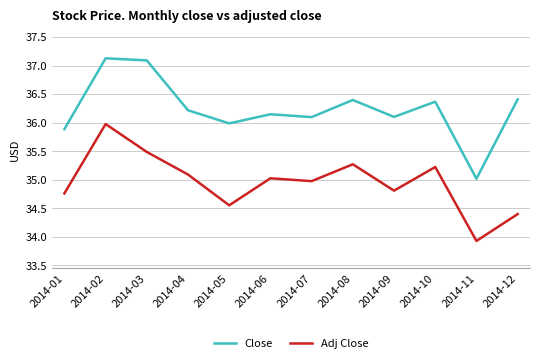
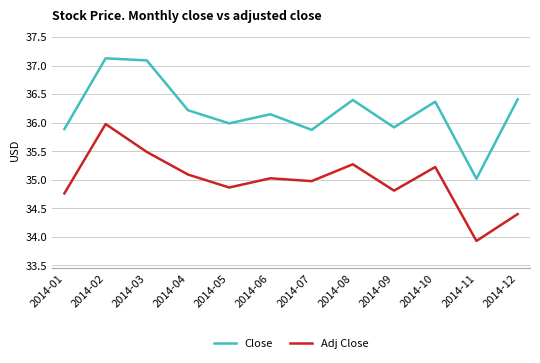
  {
    "Close": {
      "2014-01": 35.9,
      "2014-02": 37.1,
      "2014-03": 37.1,
      "2014-04": 36.2,
      "2014-05": 36.0,
      "2014-06": 36.2,
-     "2014-07": 36.1,
+     "2014-07": 35.9,
      "2014-08": 36.4,
-     "2014-09": 36.1,
+     "2014-09": 35.9,
      "2014-10": 36.4,
      "2014-11": 35.0,
      "2014-12": 36.4
    },
    "Adj Close": {
      "2014-01": 34.8,
      "2014-02": 36.0,
      "2014-03": 35.5,
      "2014-04": 35.1,
-     "2014-05": 34.6,
+     "2014-05": 34.9,
      "2014-06": 35.0,
      "2014-07": 35.0,
      "2014-08": 35.3,
      "2014-09": 34.8,
      "2014-10": 35.2,
      "2014-11": 33.9,
      "2014-12": 34.4
    }
  }
